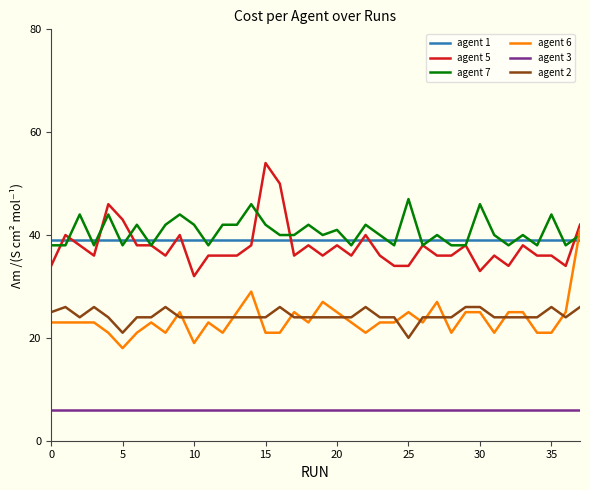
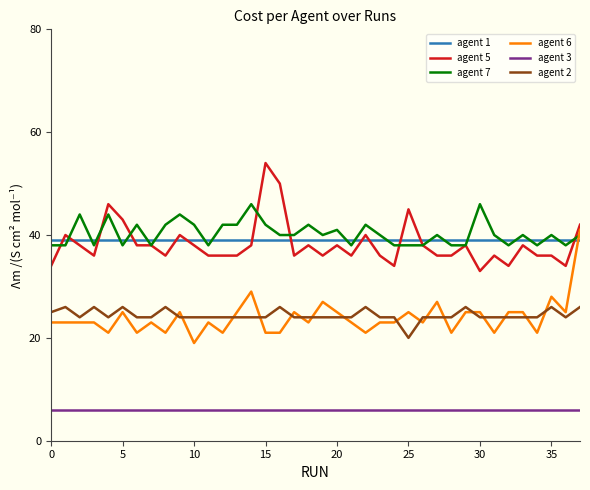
  {
    "agent 1": {
      "0": 39,
      "5": 39,
      "10": 39,
      "15": 39,
      "20": 39,
      "25": 39,
      "30": 39,
      "35": 39
    },
    "agent 5": {
      "0": 34,
      "5": 43,
-     "10": 32,
+     "10": 38,
      "15": 54,
      "20": 38,
-     "25": 34,
+     "25": 45,
      "30": 33,
      "35": 36
    },
    "agent 7": {
      "0": 38,
      "5": 38,
      "10": 42,
      "15": 42,
      "20": 41,
-     "25": 47,
+     "25": 38,
      "30": 46,
-     "35": 44
+     "35": 40
    },
    "agent 6": {
      "0": 23,
-     "5": 18,
+     "5": 25,
      "10": 19,
      "15": 21,
      "20": 25,
      "25": 25,
      "30": 25,
-     "35": 21
+     "35": 28
    },
    "agent 3": {
      "0": 6,
      "5": 6,
      "10": 6,
      "15": 6,
      "20": 6,
      "25": 6,
      "30": 6,
      "35": 6
    },
    "agent 2": {
      "0": 25,
-     "5": 21,
+     "5": 26,
      "10": 24,
      "15": 24,
      "20": 24,
      "25": 20,
-     "30": 26,
+     "30": 24,
      "35": 26
    }
  }
